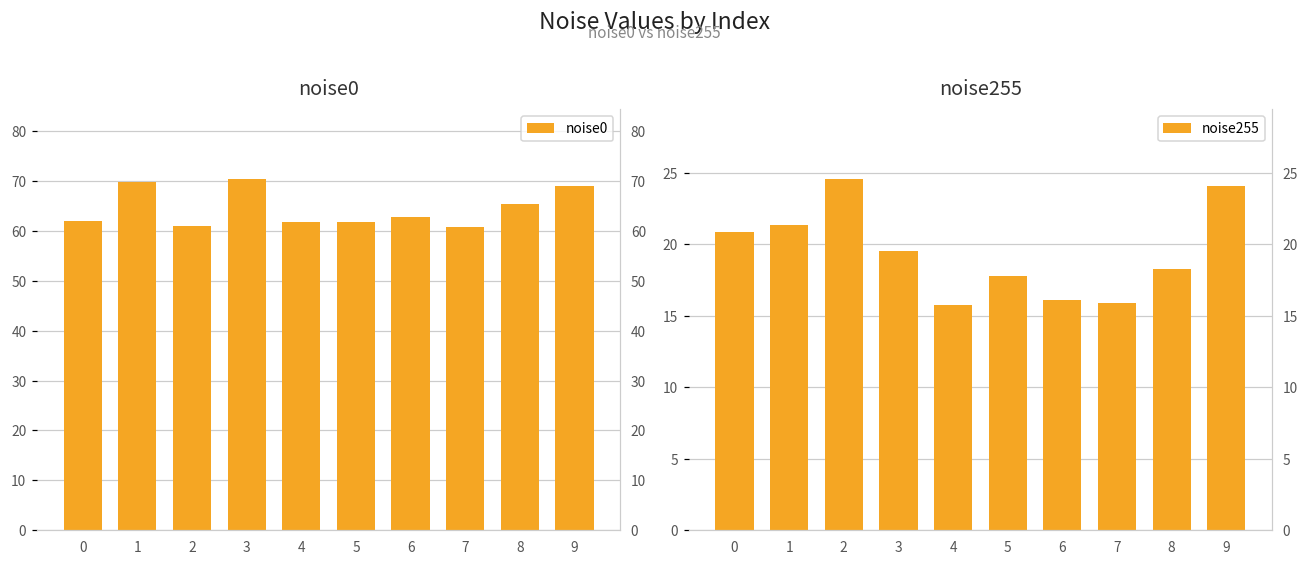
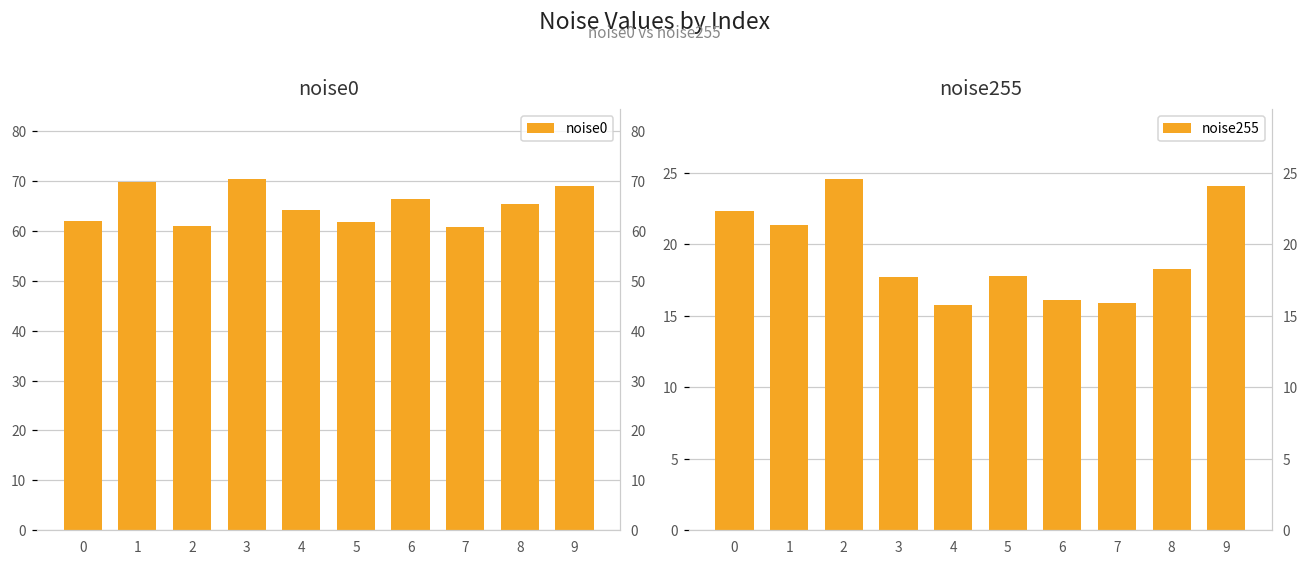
  {
    "noise0": {
      "0": 62,
      "1": 70,
      "2": 61,
      "3": 70,
-     "4": 62,
+     "4": 64,
      "5": 62,
-     "6": 63,
+     "6": 66,
      "7": 61,
      "8": 65,
      "9": 69
    },
    "noise255": {
-     "0": 20.9,
+     "0": 22.4,
      "1": 21.4,
      "2": 24.6,
-     "3": 19.6,
+     "3": 17.7,
      "4": 15.8,
      "5": 17.8,
      "6": 16.1,
      "7": 15.9,
      "8": 18.3,
      "9": 24.1
    }
  }
